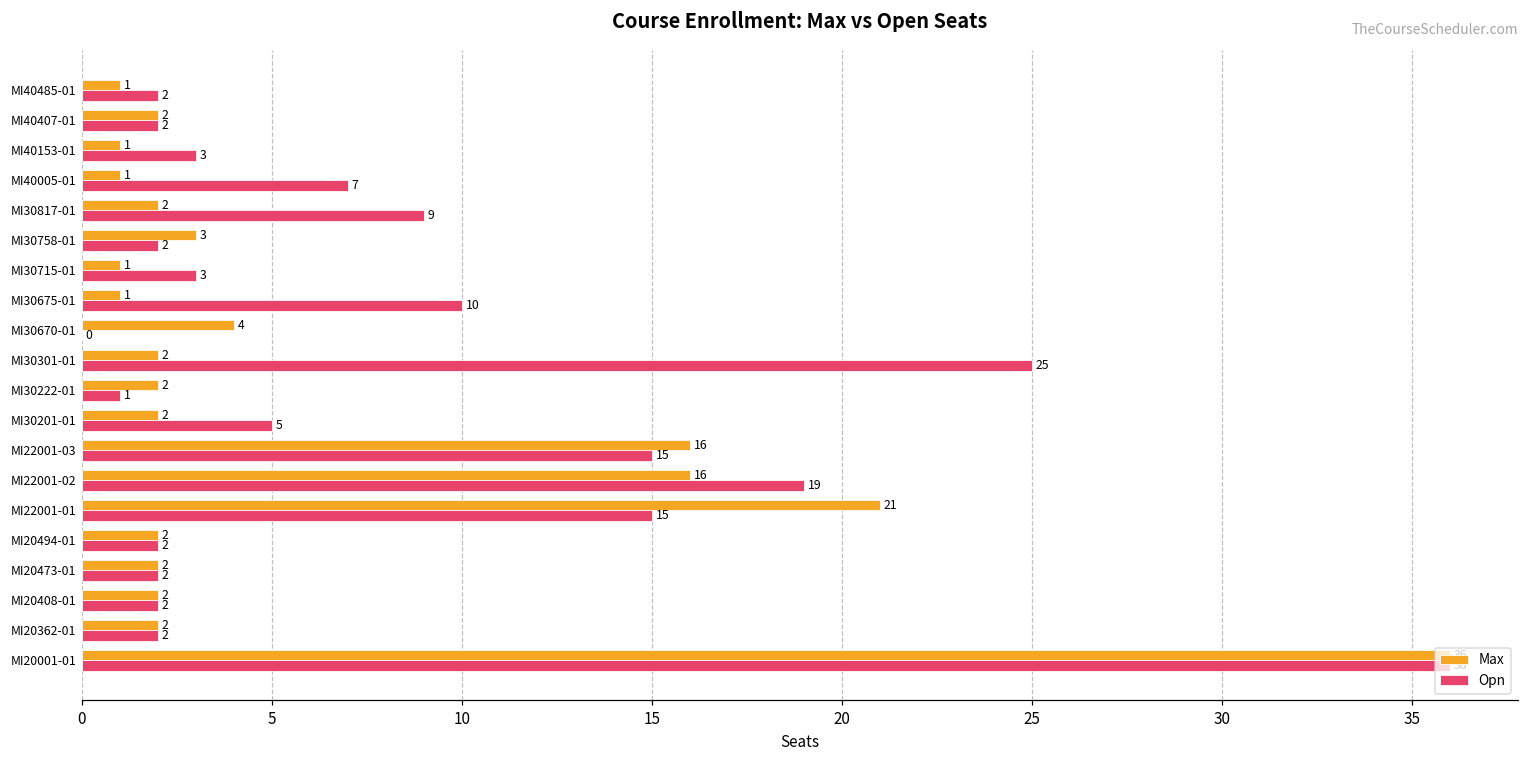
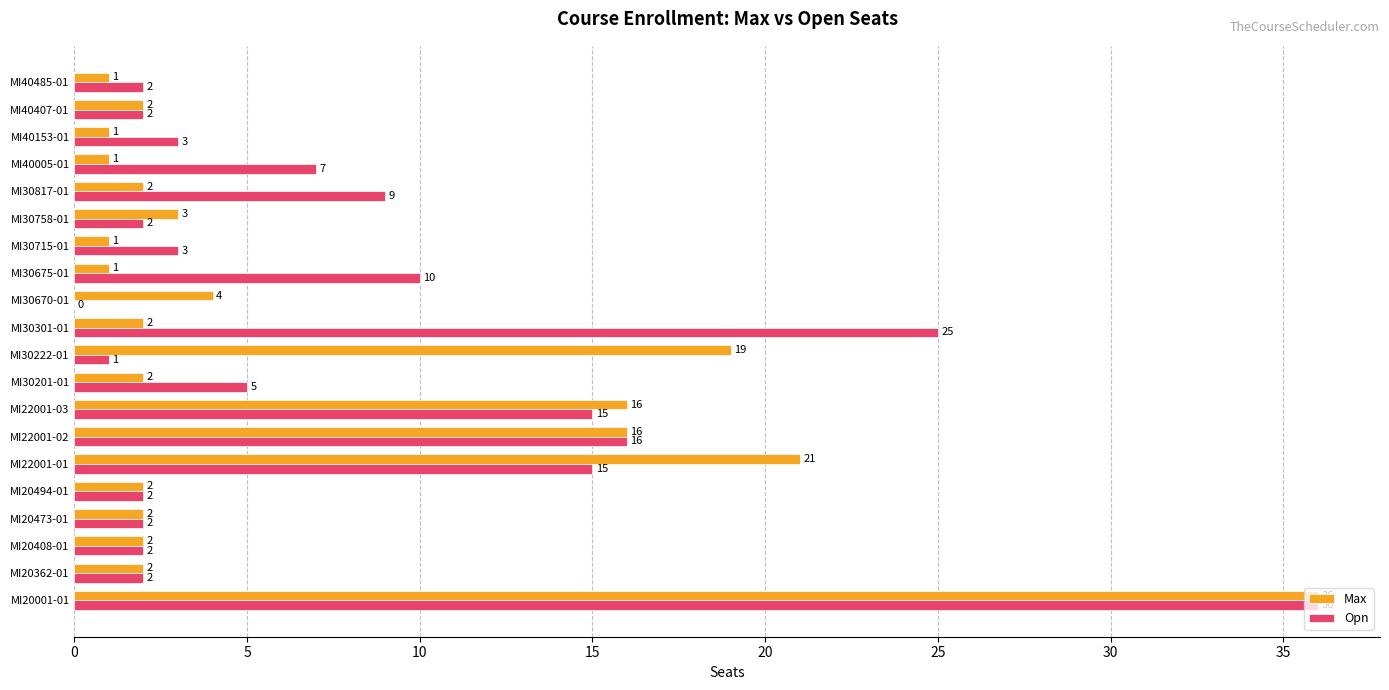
  {
    "Max": {
      "MI40485-01": 1,
      "MI40407-01": 2,
      "MI40153-01": 1,
      "MI40005-01": 1,
      "MI30817-01": 2,
      "MI30758-01": 3,
      "MI30715-01": 1,
      "MI30675-01": 1,
      "MI30670-01": 4,
      "MI30301-01": 2,
-     "MI30222-01": 2,
+     "MI30222-01": 19,
      "MI30201-01": 2,
      "MI22001-03": 16,
      "MI22001-02": 16,
      "MI22001-01": 21,
      "MI20494-01": 2,
      "MI20473-01": 2,
      "MI20408-01": 2,
      "MI20362-01": 2
    },
    "Opn": {
      "MI40485-01": 2,
      "MI40407-01": 2,
      "MI40153-01": 3,
      "MI40005-01": 7,
      "MI30817-01": 9,
      "MI30758-01": 2,
      "MI30715-01": 3,
      "MI30675-01": 10,
      "MI30670-01": 0,
      "MI30301-01": 25,
      "MI30222-01": 1,
      "MI30201-01": 5,
      "MI22001-03": 15,
-     "MI22001-02": 19,
+     "MI22001-02": 16,
      "MI22001-01": 15,
      "MI20494-01": 2,
      "MI20473-01": 2,
      "MI20408-01": 2,
      "MI20362-01": 2
    }
  }
